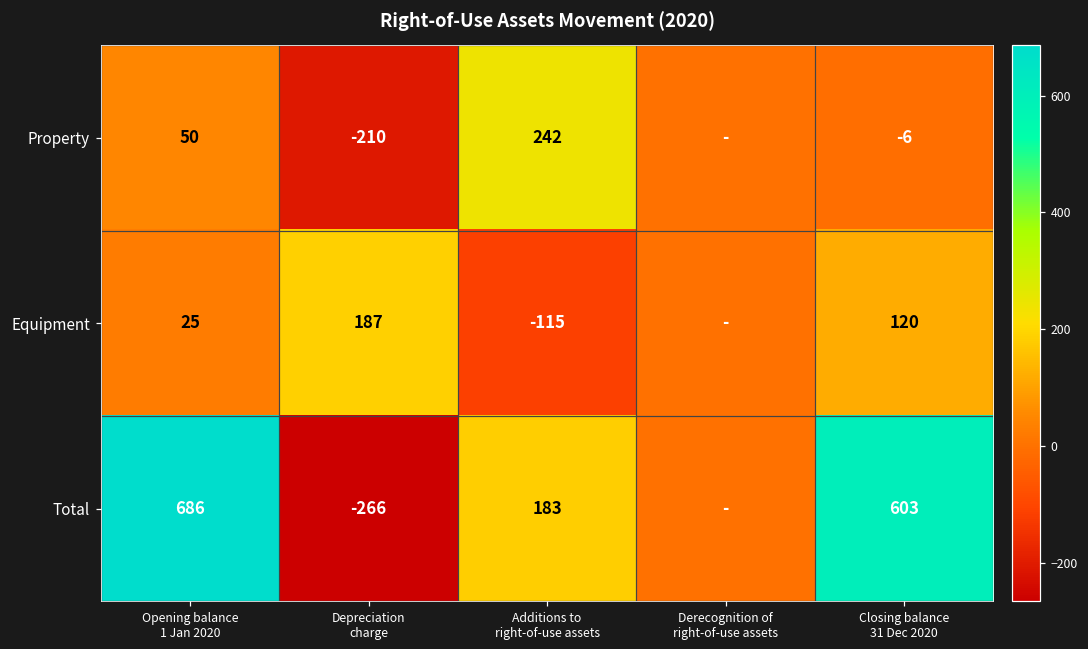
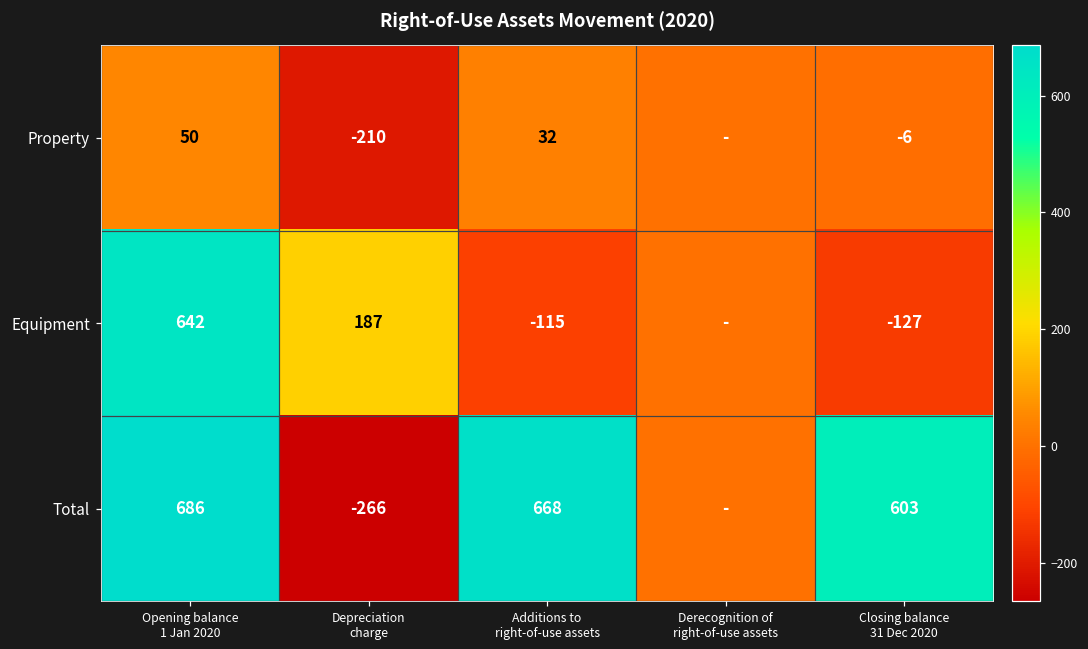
  {
    "Property": {
      "Opening balance 1 Jan 2020": 50,
      "Depreciation charge": -210,
-     "Additions to right-of-use assets": 242,
+     "Additions to right-of-use assets": 32,
      "Closing balance 31 Dec 2020": -6
    },
    "Equipment": {
-     "Opening balance 1 Jan 2020": 25,
+     "Opening balance 1 Jan 2020": 642,
      "Depreciation charge": 187,
      "Additions to right-of-use assets": -115,
-     "Closing balance 31 Dec 2020": 120
+     "Closing balance 31 Dec 2020": -127
    },
    "Total": {
      "Opening balance 1 Jan 2020": 686,
      "Depreciation charge": -266,
-     "Additions to right-of-use assets": 183,
+     "Additions to right-of-use assets": 668,
      "Closing balance 31 Dec 2020": 603
    }
  }
